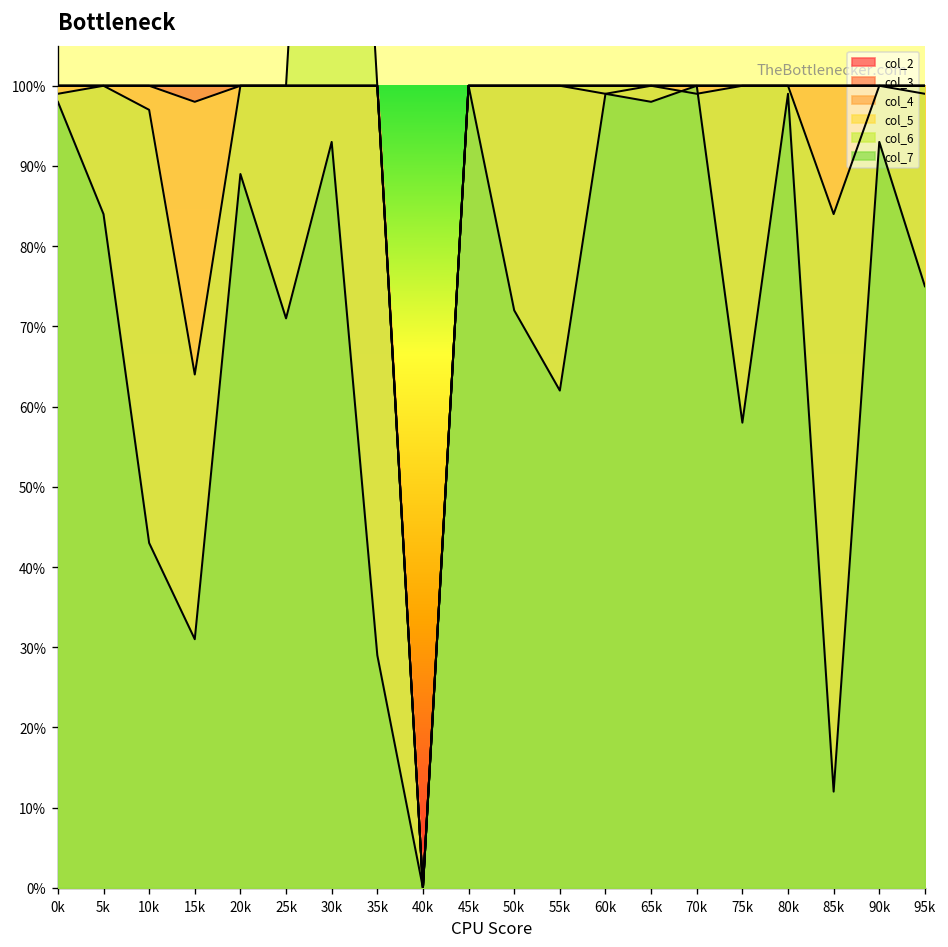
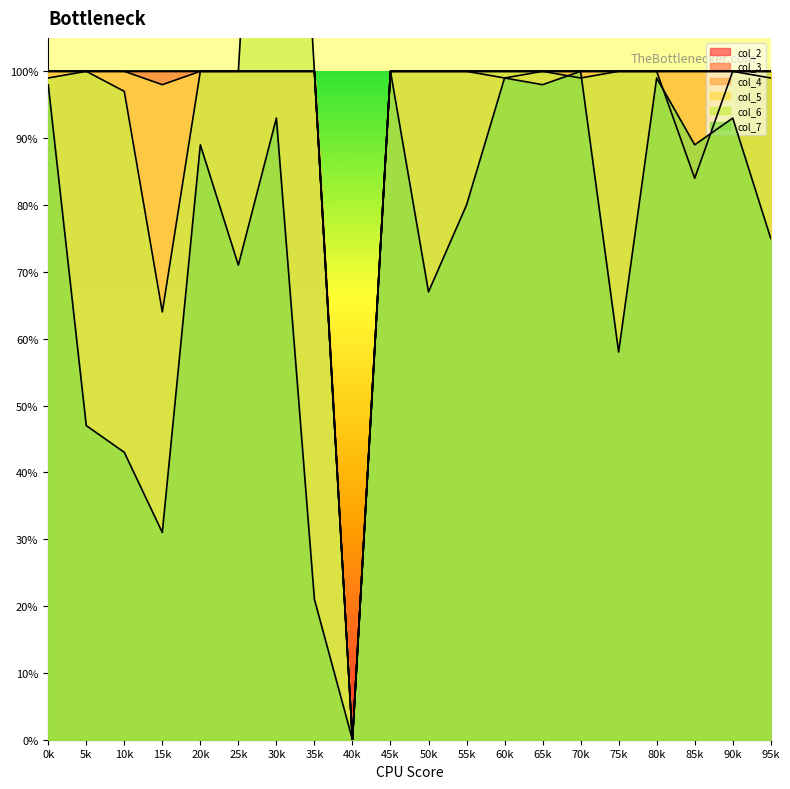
  {
    "col_7": {
      "0k": "98%",
-     "5k": "84%",
+     "5k": "47%",
      "10k": "43%",
      "15k": "31%",
      "20k": "89%",
      "25k": "71%",
      "30k": "93%",
-     "35k": "29%",
-     "50k": "72%",
-     "55k": "62%",
+     "35k": "21%",
+     "50k": "67%",
+     "55k": "80%",
      "65k": "98%",
      "75k": "58%",
      "80k": "99%",
-     "85k": "12%",
+     "85k": "89%",
      "95k": "75%"
    }
  }
